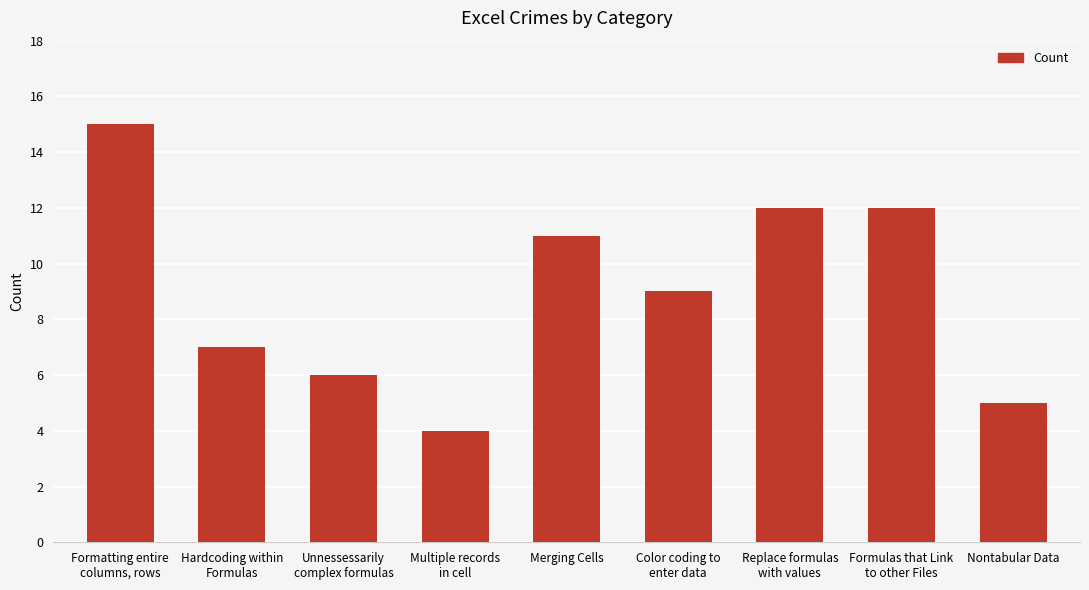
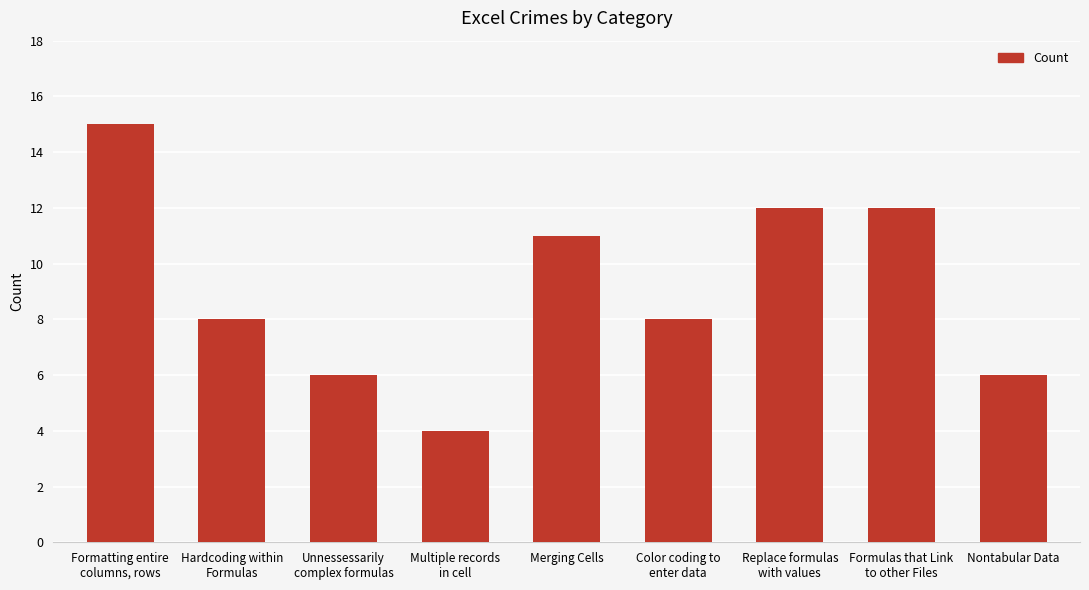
  {
    "Formatting entire columns, rows": 15,
-   "Hardcoding within Formulas": 7,
+   "Hardcoding within Formulas": 8,
    "Unnessessarily complex formulas": 6,
    "Multiple records in cell": 4,
    "Merging Cells": 11,
-   "Color coding to enter data": 9,
+   "Color coding to enter data": 8,
    "Replace formulas with values": 12,
    "Formulas that Link to other Files": 12,
-   "Nontabular Data": 5
+   "Nontabular Data": 6
  }
